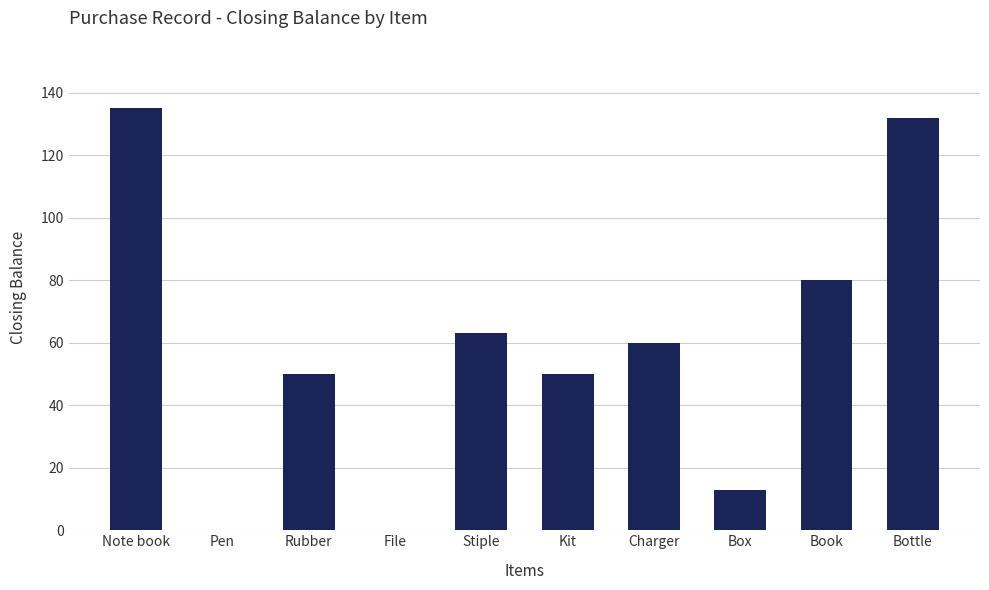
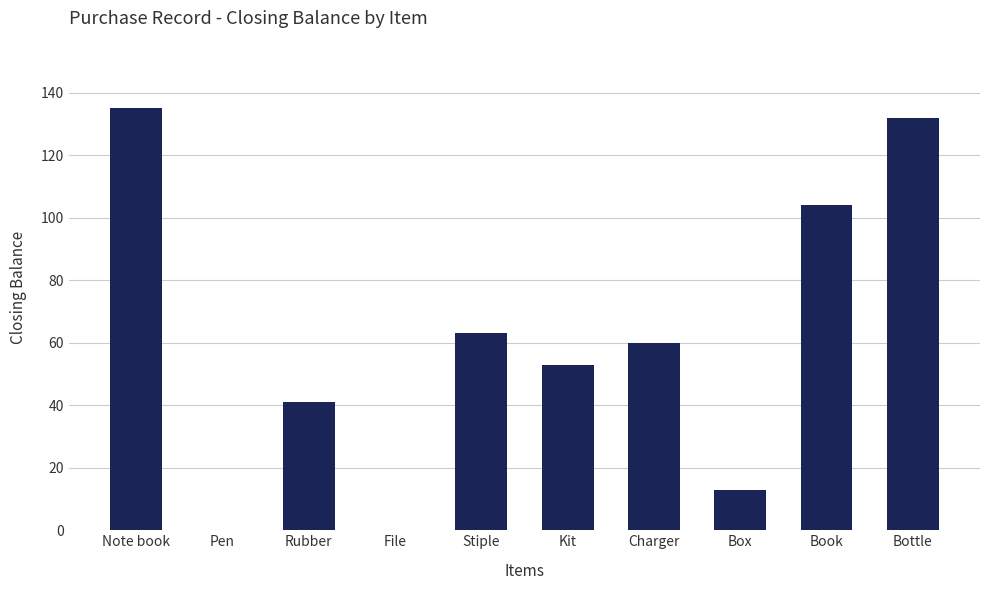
  {
    "Note book": 135,
    "Pen": 0,
-   "Rubber": 50,
+   "Rubber": 41,
    "File": 0,
    "Stiple": 63,
-   "Kit": 50,
+   "Kit": 53,
    "Charger": 60,
    "Box": 13,
-   "Book": 80,
+   "Book": 104,
    "Bottle": 132
  }
